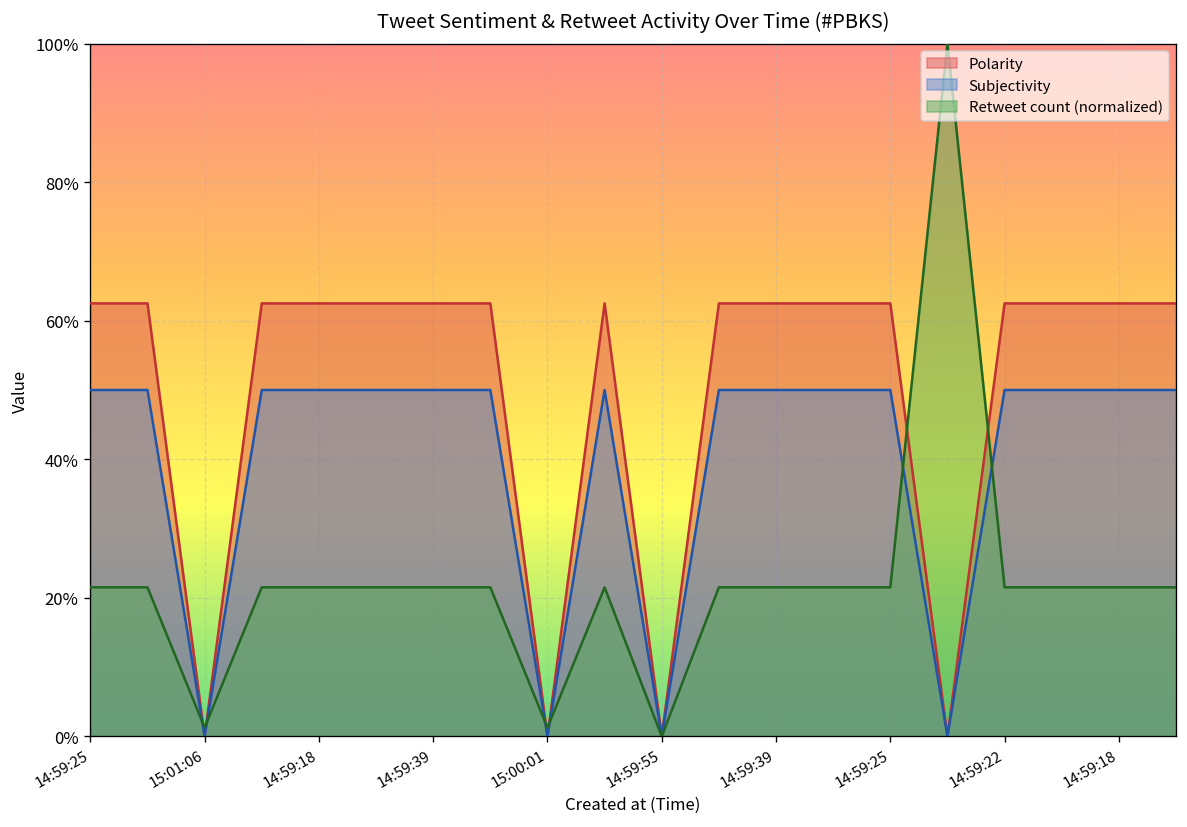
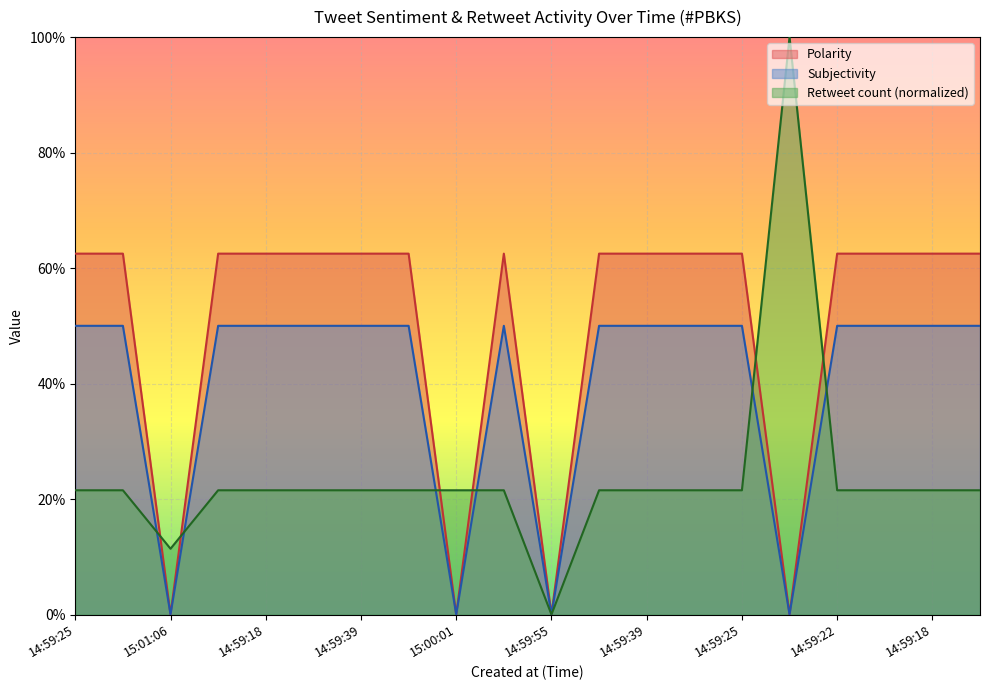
  {
    "Retweet count (normalized)": {
-     "15:01:06": "1%",
-     "15:00:01": "1%"
+     "15:01:06": "11%",
+     "15:00:01": "22%"
    }
  }
